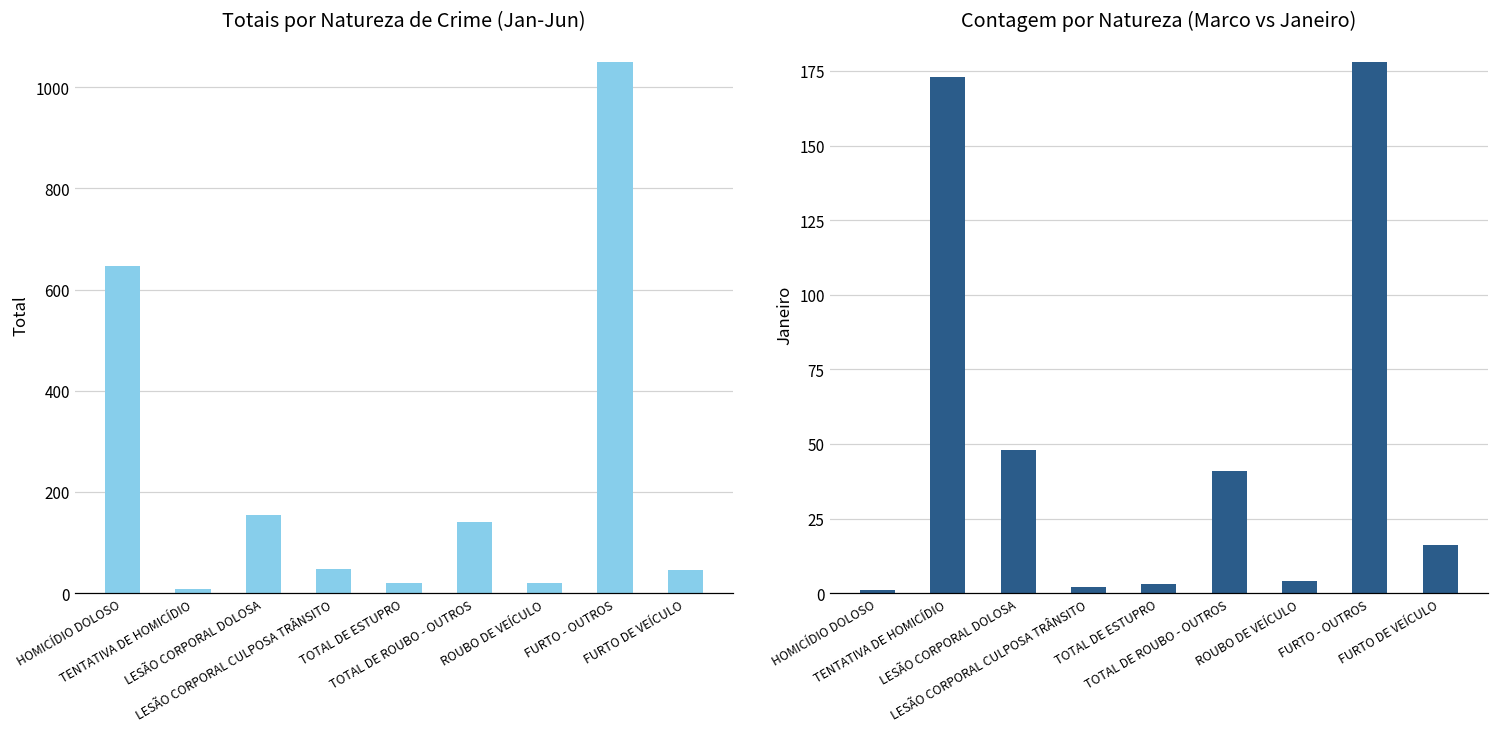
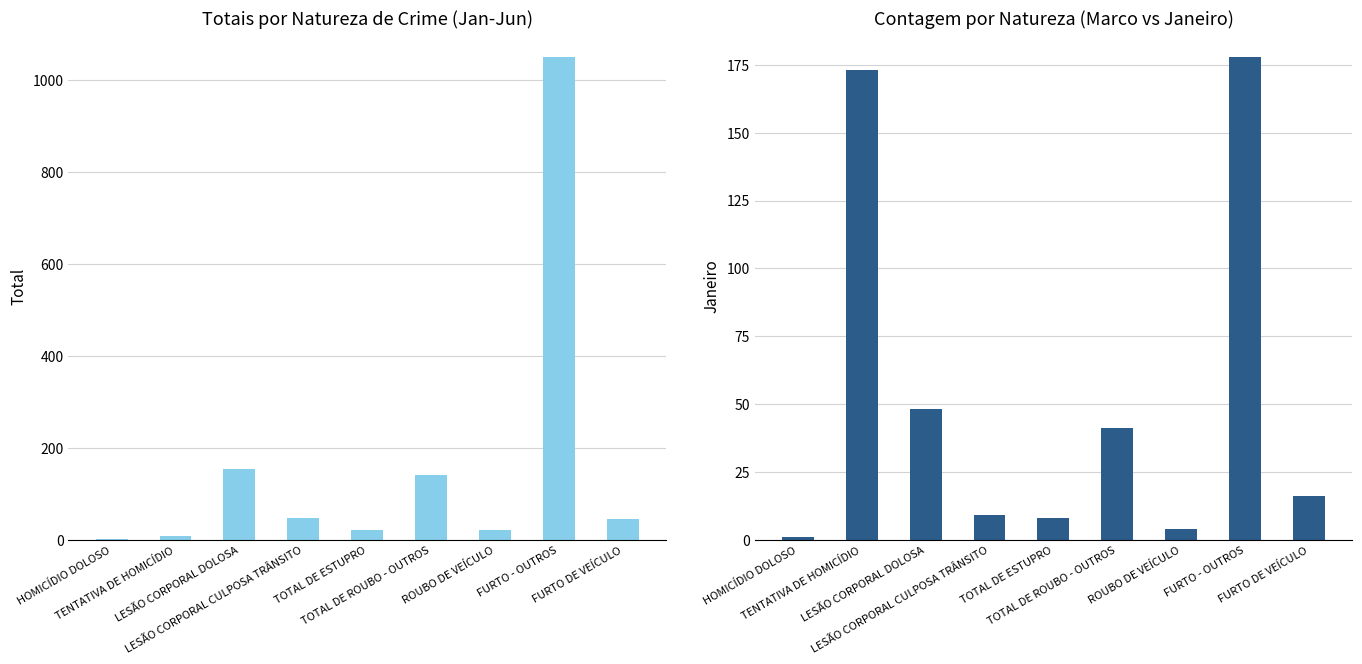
  {
    "Totais por Natureza de Crime (Jan-Jun)": {
-     "HOMICÍDIO DOLOSO": 650,
+     "HOMICÍDIO DOLOSO": 0,
      "TENTATIVA DE HOMICÍDIO": 10,
      "LESÃO CORPORAL DOLOSA": 150,
      "LESÃO CORPORAL CULPOSA TRÂNSITO": 50,
      "TOTAL DE ESTUPRO": 20,
      "TOTAL DE ROUBO - OUTROS": 140,
      "ROUBO DE VEÍCULO": 20,
      "FURTO - OUTROS": 1050,
      "FURTO DE VEÍCULO": 50
    },
    "Contagem por Natureza (Marco vs Janeiro)": {
      "HOMICÍDIO DOLOSO": 1,
      "TENTATIVA DE HOMICÍDIO": 173,
      "LESÃO CORPORAL DOLOSA": 48,
-     "LESÃO CORPORAL CULPOSA TRÂNSITO": 2,
-     "TOTAL DE ESTUPRO": 3,
+     "LESÃO CORPORAL CULPOSA TRÂNSITO": 9,
+     "TOTAL DE ESTUPRO": 8,
      "TOTAL DE ROUBO - OUTROS": 41,
      "ROUBO DE VEÍCULO": 4,
      "FURTO - OUTROS": 178,
      "FURTO DE VEÍCULO": 16
    }
  }
